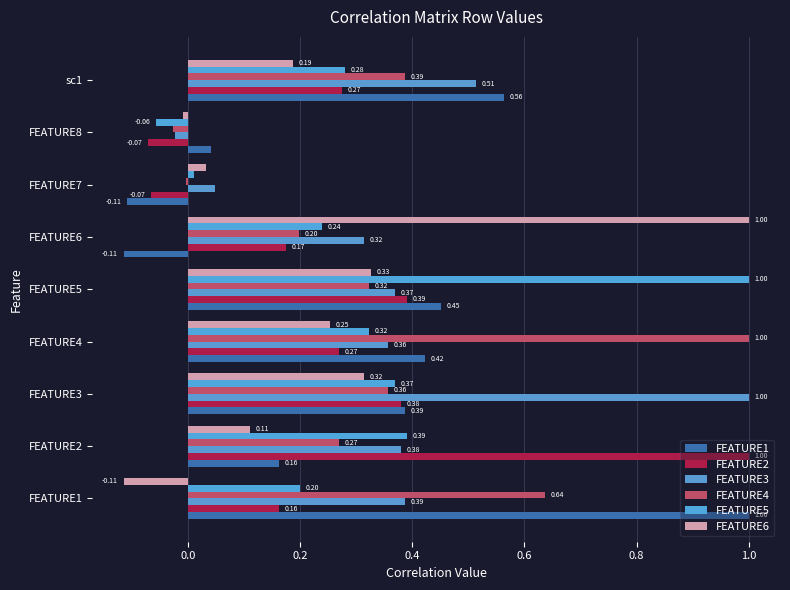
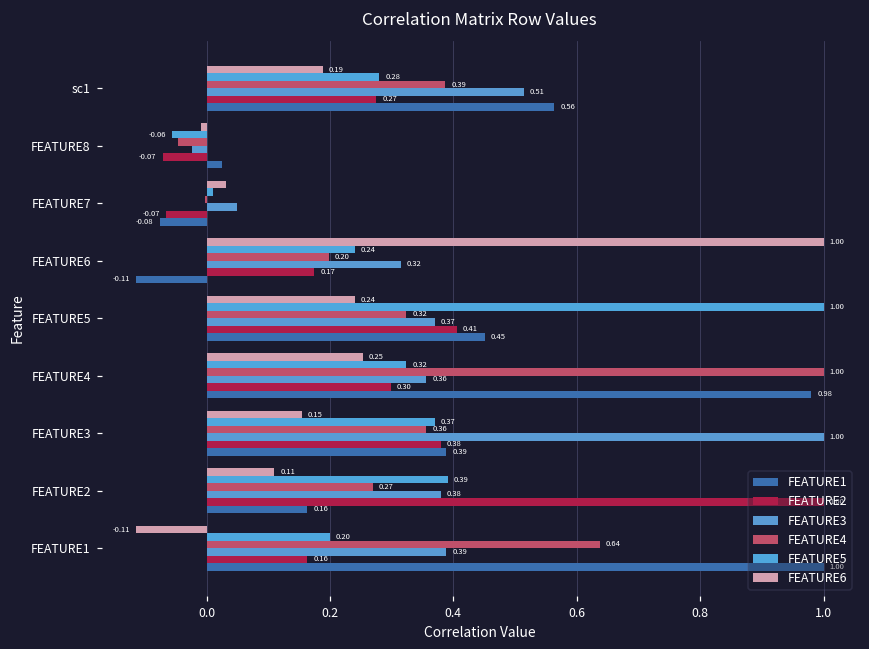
  {
    "FEATURE1": {
      "sc1": 0.56,
-     "FEATURE8": 0.04,
-     "FEATURE7": -0.11,
+     "FEATURE8": 0.02,
+     "FEATURE7": -0.08,
      "FEATURE6": -0.11,
      "FEATURE5": 0.45,
-     "FEATURE4": 0.42,
+     "FEATURE4": 0.98,
      "FEATURE3": 0.39,
      "FEATURE2": 0.16
    },
    "FEATURE2": {
      "sc1": 0.27,
      "FEATURE8": -0.07,
      "FEATURE7": -0.07,
      "FEATURE6": 0.17,
-     "FEATURE5": 0.39,
-     "FEATURE4": 0.27,
+     "FEATURE5": 0.41,
+     "FEATURE4": 0.30,
      "FEATURE3": 0.38,
      "FEATURE1": 0.16
    },
    "FEATURE4": {
-     "FEATURE8": -0.03
+     "FEATURE8": -0.05
    },
    "FEATURE6": {
      "sc1": 0.19,
      "FEATURE6": 1.00,
-     "FEATURE5": 0.33,
+     "FEATURE5": 0.24,
      "FEATURE4": 0.25,
-     "FEATURE3": 0.32,
+     "FEATURE3": 0.15,
      "FEATURE2": 0.11,
      "FEATURE1": -0.11
    }
  }
